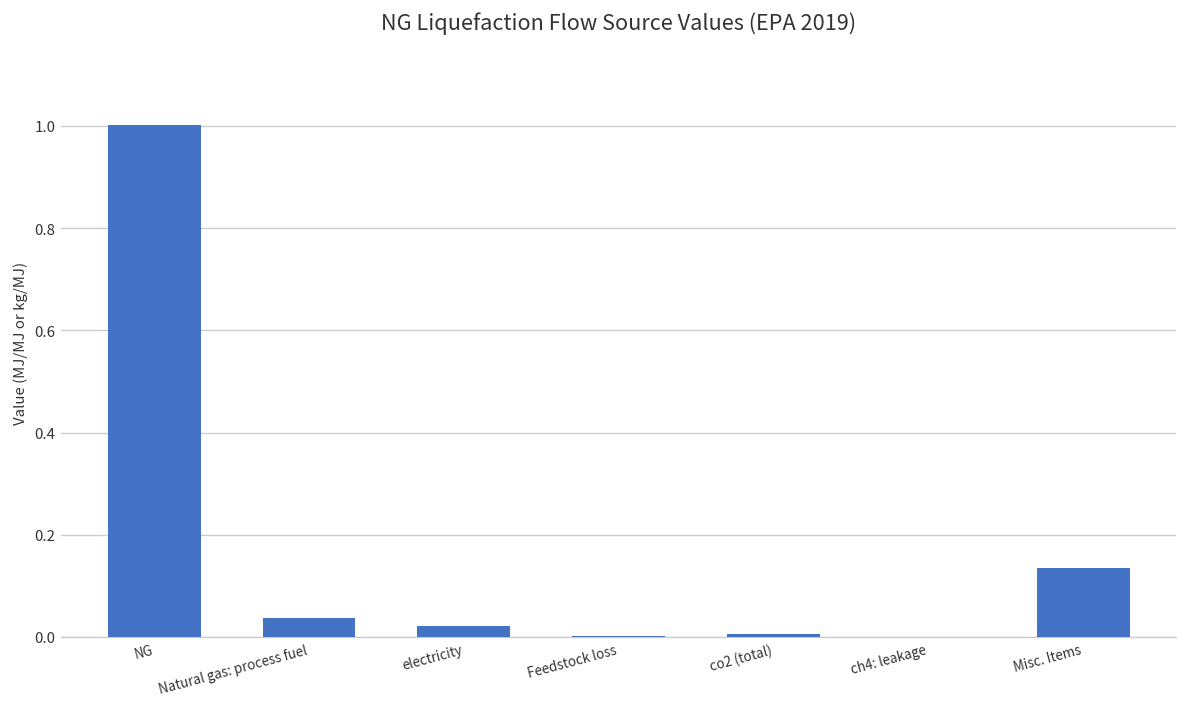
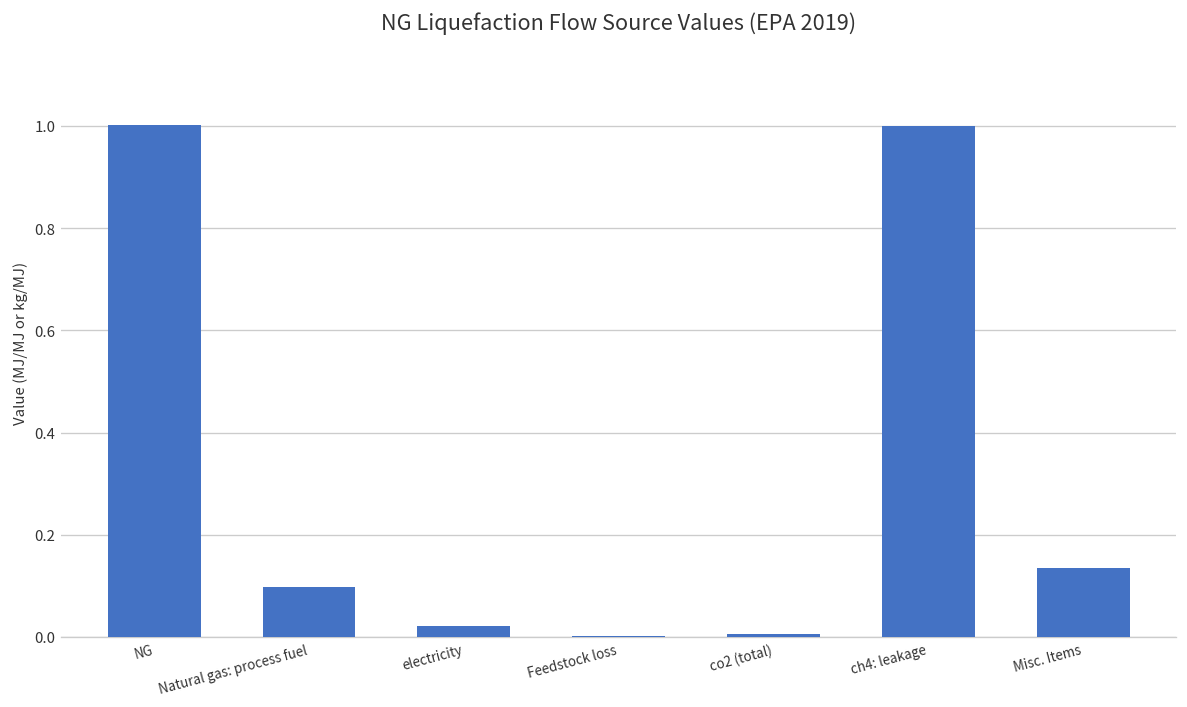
  {
    "NG": 1.00,
-   "Natural gas: process fuel": 0.04,
+   "Natural gas: process fuel": 0.10,
    "electricity": 0.02,
    "co2 (total)": 0.01,
-   "ch4: leakage": 0,
+   "ch4: leakage": 1,
    "Misc. Items": 0.13
  }
